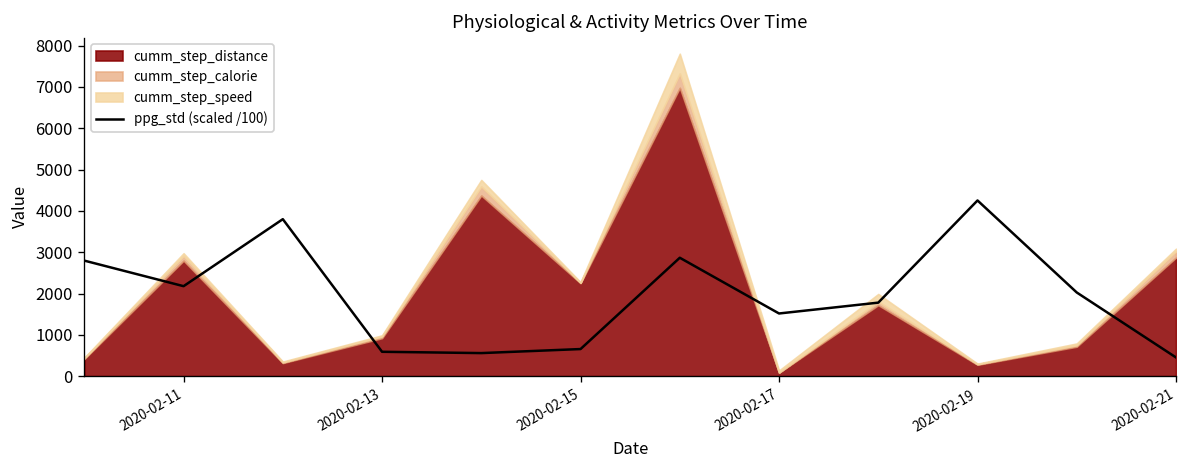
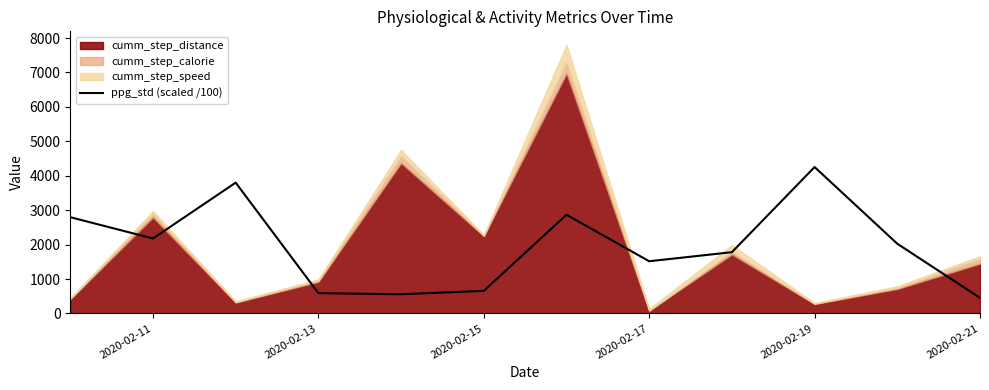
  {
    "ppg_std (scaled /100)": {
      "2020-02-11": 2200,
      "2020-02-13": 600,
      "2020-02-15": 700,
      "2020-02-17": 1500,
      "2020-02-19": 4300,
      "2020-02-21": 500
    },
    "cumm_step_distance": {
      "2020-02-11": 2800,
-     "2020-02-21": 2900
+     "2020-02-21": 1400
    }
  }
